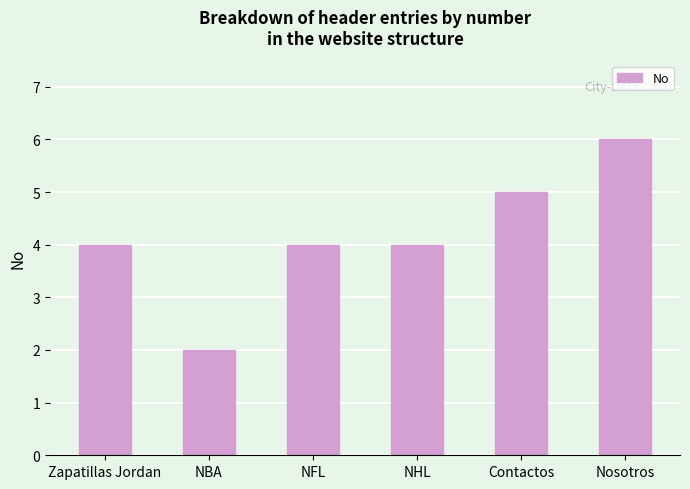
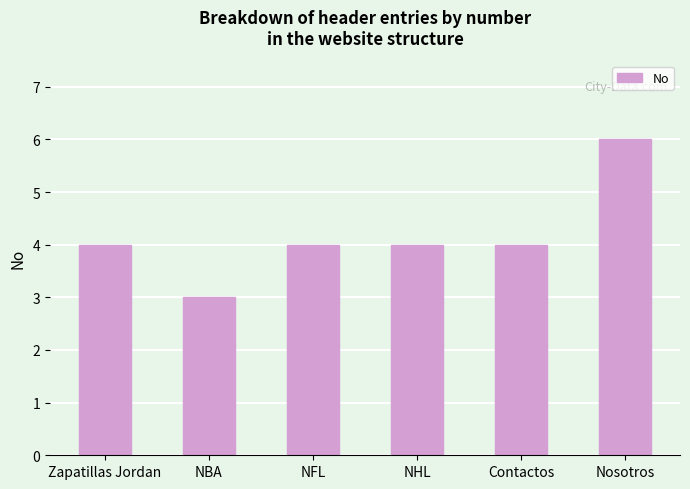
  {
    "Zapatillas Jordan": 4,
-   "NBA": 2,
+   "NBA": 3,
    "NFL": 4,
    "NHL": 4,
-   "Contactos": 5,
+   "Contactos": 4,
    "Nosotros": 6
  }
